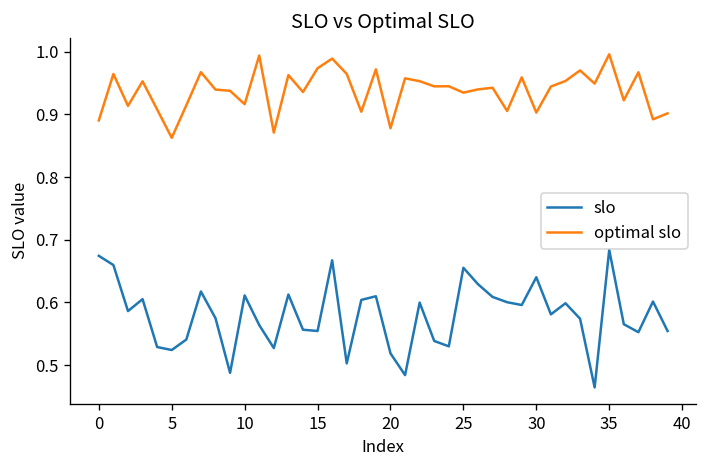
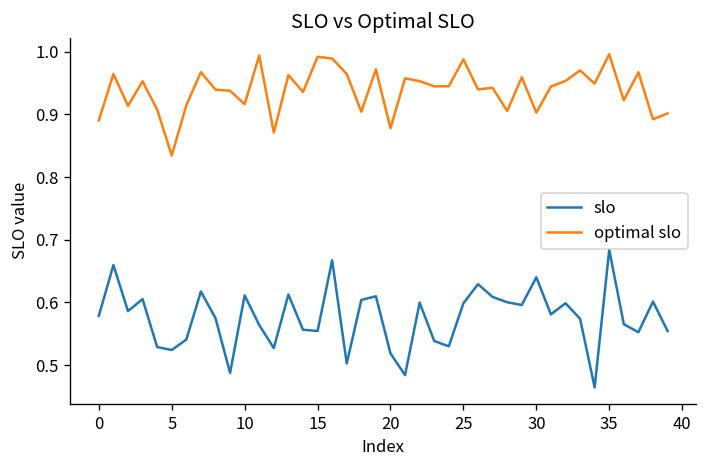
  {
    "slo": {
-     "0": 0.67,
+     "0": 0.58,
      "5": 0.52,
      "10": 0.61,
      "15": 0.55,
      "20": 0.52,
-     "25": 0.66,
+     "25": 0.60,
      "30": 0.64,
      "35": 0.68
    },
    "optimal slo": {
      "0": 0.89,
-     "5": 0.86,
+     "5": 0.83,
      "10": 0.92,
-     "15": 0.97,
+     "15": 0.99,
      "20": 0.88,
-     "25": 0.93,
+     "25": 0.99,
      "30": 0.90,
      "35": 1.00
    }
  }
